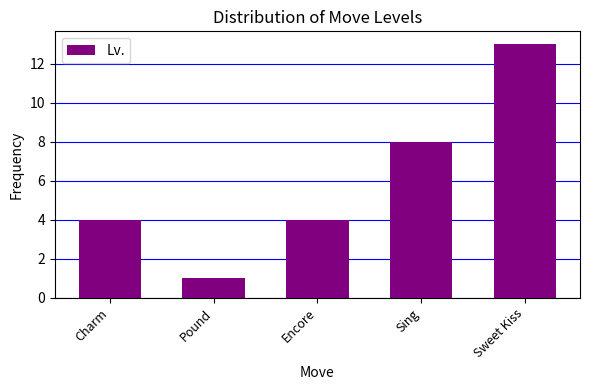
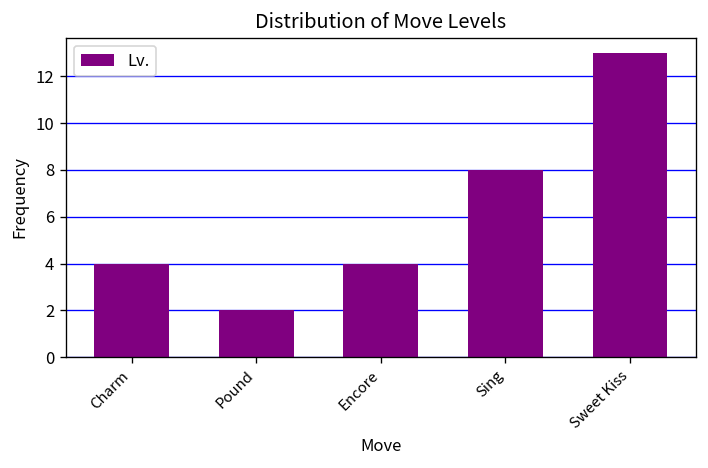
  {
    "Charm": 4,
-   "Pound": 1,
+   "Pound": 2,
    "Encore": 4,
    "Sing": 8,
    "Sweet Kiss": 13
  }
